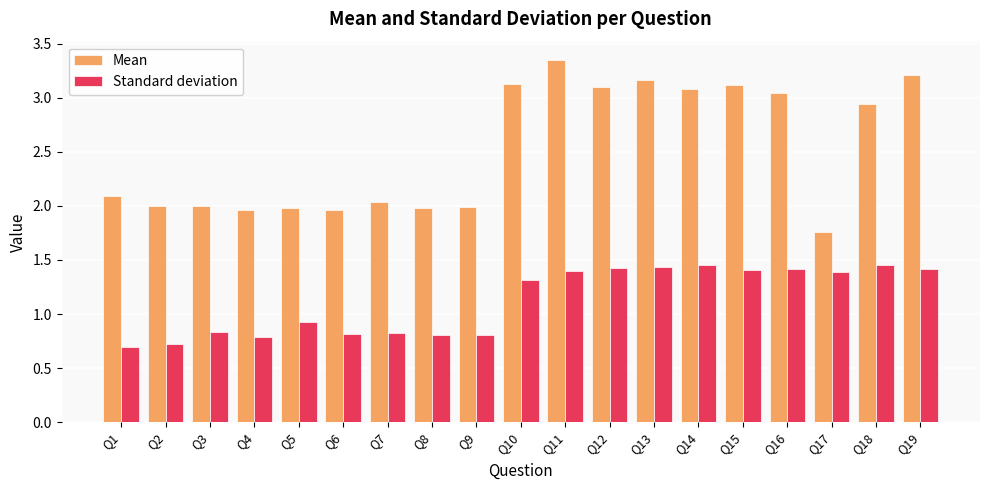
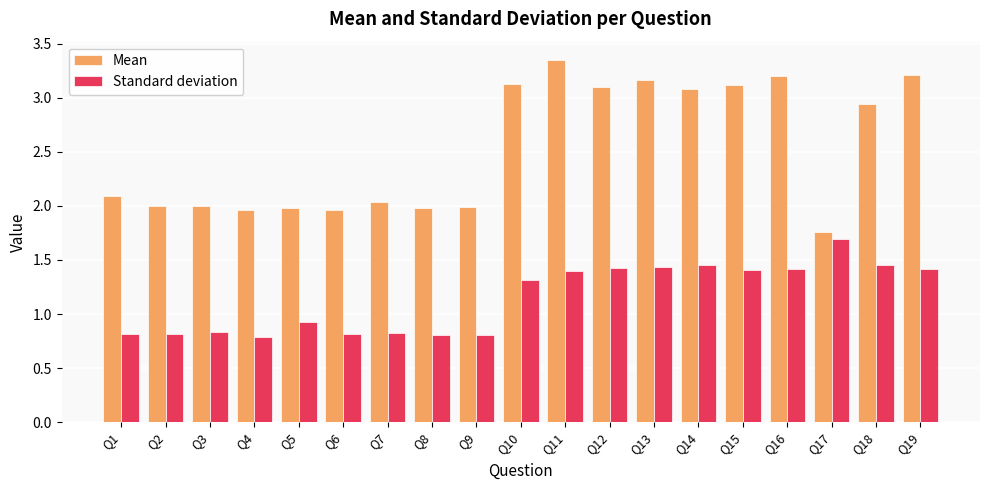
  {
    "Mean": {
      "Q1": 2.09,
      "Q2": 2.00,
      "Q3": 2.00,
      "Q4": 1.96,
      "Q5": 1.98,
      "Q6": 1.97,
      "Q7": 2.03,
      "Q8": 1.98,
      "Q9": 1.99,
      "Q10": 3.13,
      "Q11": 3.35,
      "Q12": 3.10,
      "Q13": 3.16,
      "Q14": 3.09,
      "Q15": 3.12,
-     "Q16": 3.05,
+     "Q16": 3.20,
      "Q17": 1.76,
      "Q18": 2.94,
      "Q19": 3.21
    },
    "Standard deviation": {
-     "Q1": 0.70,
-     "Q2": 0.72,
+     "Q1": 0.82,
+     "Q2": 0.82,
      "Q3": 0.83,
      "Q4": 0.79,
      "Q5": 0.93,
      "Q6": 0.81,
      "Q7": 0.82,
      "Q8": 0.80,
      "Q9": 0.81,
      "Q10": 1.31,
      "Q11": 1.39,
      "Q12": 1.43,
      "Q13": 1.43,
      "Q14": 1.45,
      "Q15": 1.40,
      "Q16": 1.42,
-     "Q17": 1.39,
+     "Q17": 1.69,
      "Q18": 1.46,
      "Q19": 1.41
    }
  }
